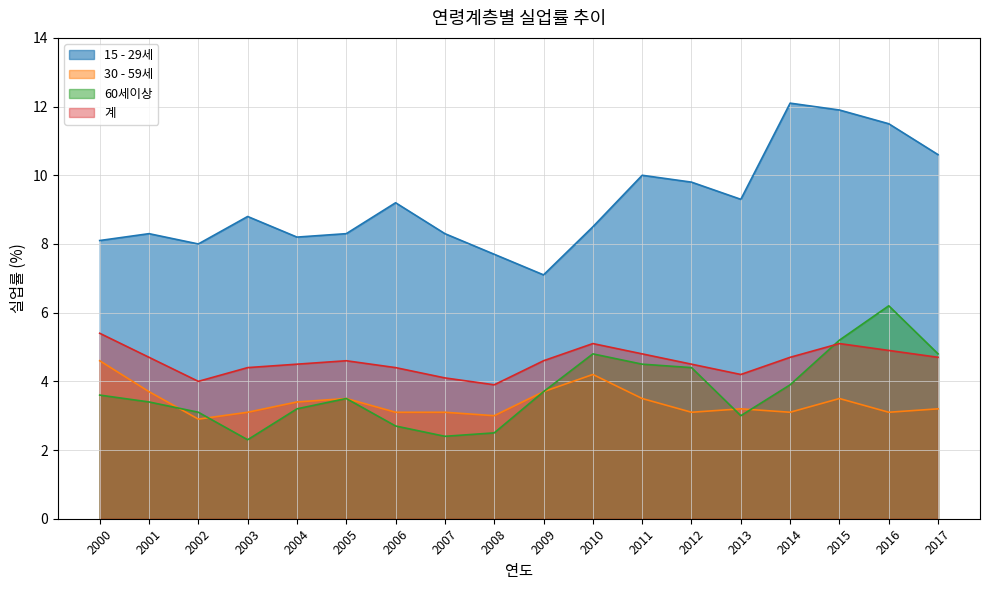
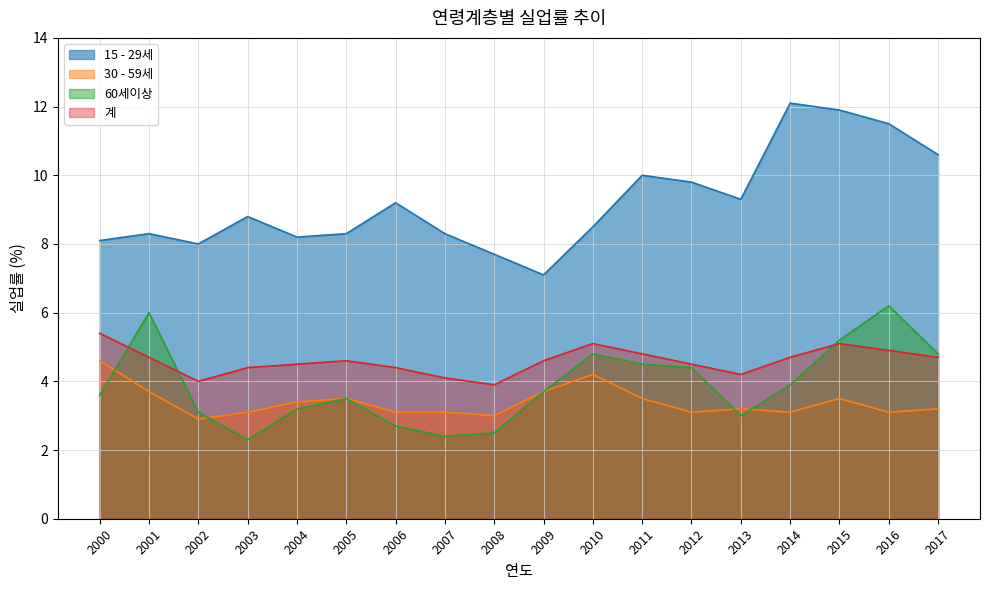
  {
    "15 - 29세": {
      "2000": 8.1,
      "2001": 8.3,
      "2002": 8.0,
      "2003": 8.8,
      "2004": 8.2,
      "2005": 8.3,
      "2006": 9.2,
      "2007": 8.3,
      "2008": 7.7,
      "2009": 7.1,
      "2010": 8.5,
      "2011": 10.0,
      "2012": 9.8,
      "2013": 9.3,
      "2014": 12.1,
      "2015": 11.9,
      "2016": 11.5,
      "2017": 10.6
    },
    "30 - 59세": {
      "2000": 4.6,
      "2001": 3.7,
      "2002": 2.9,
      "2003": 3.1,
      "2004": 3.4,
      "2006": 3.1,
      "2007": 3.1,
      "2008": 3.0,
      "2010": 4.2,
      "2011": 3.5,
      "2012": 3.1,
      "2013": 3.2,
      "2014": 3.1,
      "2015": 3.5,
      "2016": 3.1,
      "2017": 3.2
    },
    "60세이상": {
      "2000": 3.6,
-     "2001": 3.4,
+     "2001": 6.0,
      "2002": 3.1,
      "2003": 2.3,
      "2004": 3.2,
      "2006": 2.7,
      "2007": 2.4,
      "2008": 2.5,
      "2010": 4.8,
      "2011": 4.5,
      "2012": 4.4,
      "2013": 3.0,
      "2014": 3.9,
      "2015": 5.2,
      "2016": 6.2,
      "2017": 4.8
    },
    "계": {
      "2000": 5.4,
      "2001": 4.7,
      "2002": 4.0,
      "2003": 4.4,
      "2004": 4.5,
      "2005": 4.6,
      "2006": 4.4,
      "2007": 4.1,
      "2008": 3.9,
      "2009": 4.6,
      "2010": 5.1,
      "2011": 4.8,
      "2012": 4.5,
      "2013": 4.2,
      "2014": 4.7,
      "2015": 5.1,
      "2016": 4.9,
      "2017": 4.7
    }
  }
